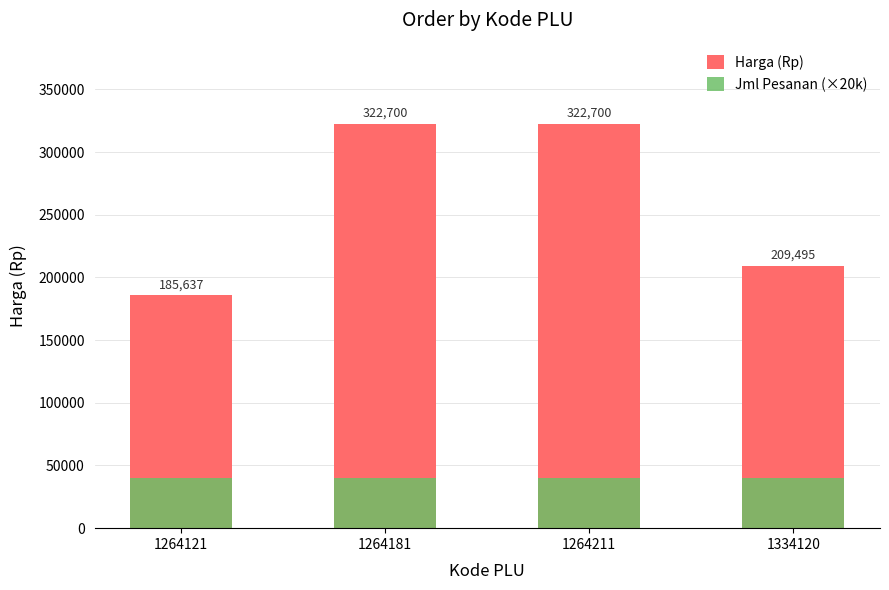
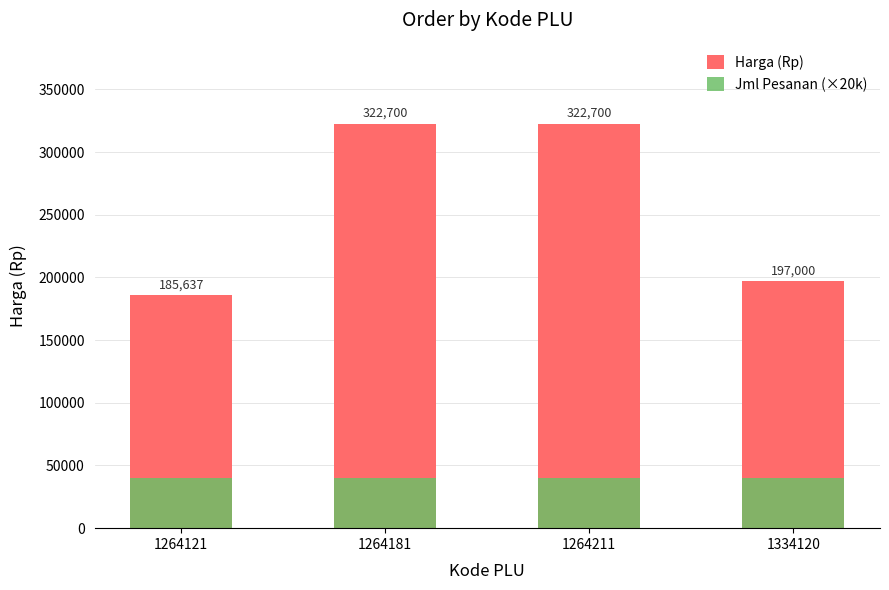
  {
    "Harga (Rp)": {
      "1264181": "322,700",
      "1264211": "322,700",
-     "1334120": "209,495"
+     "1334120": "197,000"
    }
  }
